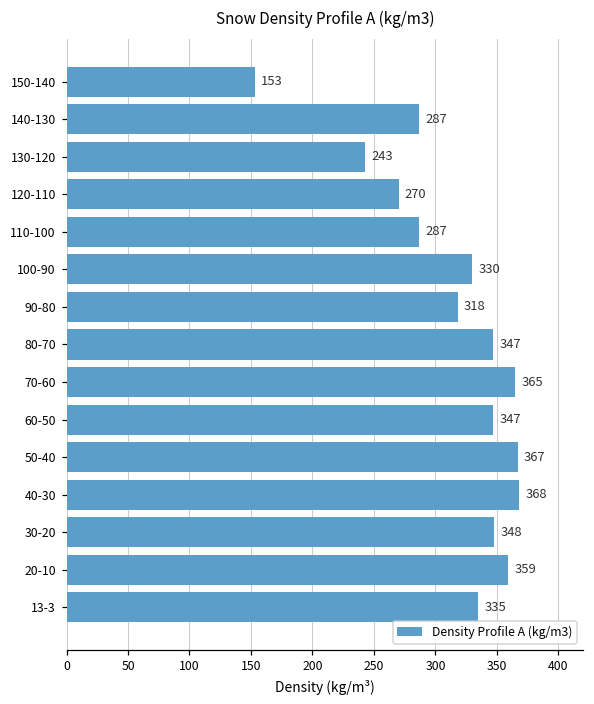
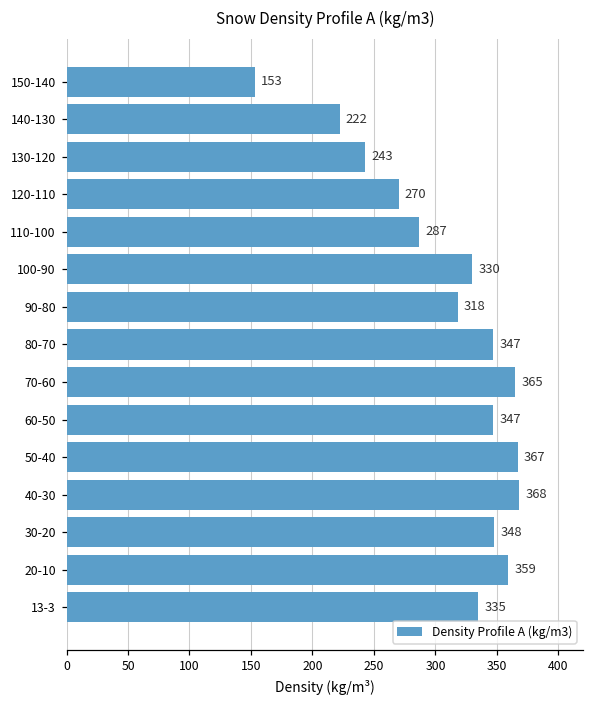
  {
    "150-140": 153,
-   "140-130": 287,
+   "140-130": 222,
    "130-120": 243,
    "120-110": 270,
    "110-100": 287,
    "100-90": 330,
    "90-80": 318,
    "80-70": 347,
    "70-60": 365,
    "60-50": 347,
    "50-40": 367,
    "40-30": 368,
    "30-20": 348,
    "20-10": 359,
    "13-3": 335
  }
